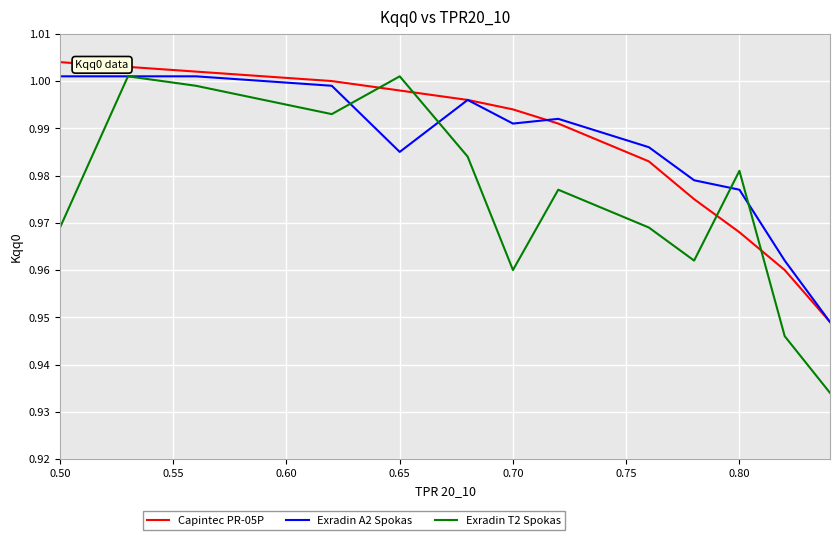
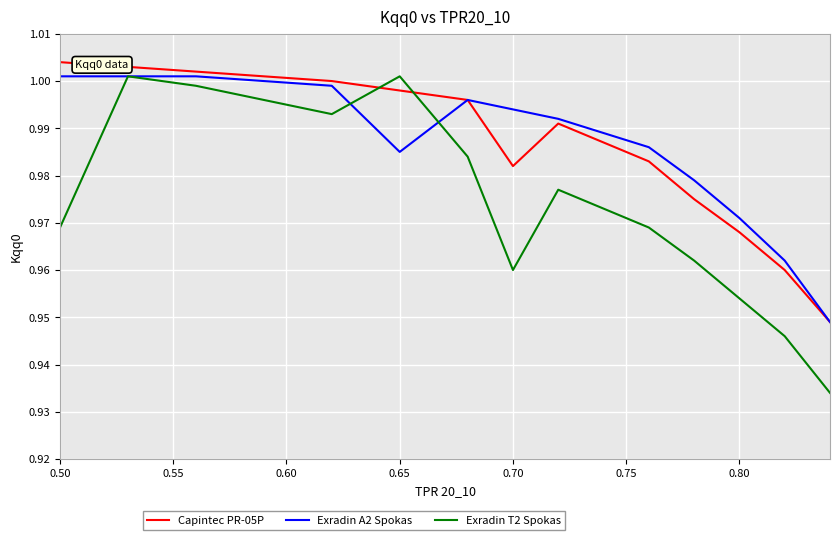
  {
    "Capintec PR-05P": {
      "0.50": 1.004,
      "0.65": 0.998,
-     "0.70": 0.994,
+     "0.70": 0.982,
      "0.80": 0.968
    },
    "Exradin A2 Spokas": {
      "0.50": 1.001,
      "0.65": 0.985,
-     "0.70": 0.991,
-     "0.80": 0.977
+     "0.70": 0.994,
+     "0.80": 0.971
    },
    "Exradin T2 Spokas": {
      "0.50": 0.969,
      "0.65": 1.001,
      "0.70": 0.960,
-     "0.80": 0.981
+     "0.80": 0.954
    }
  }
